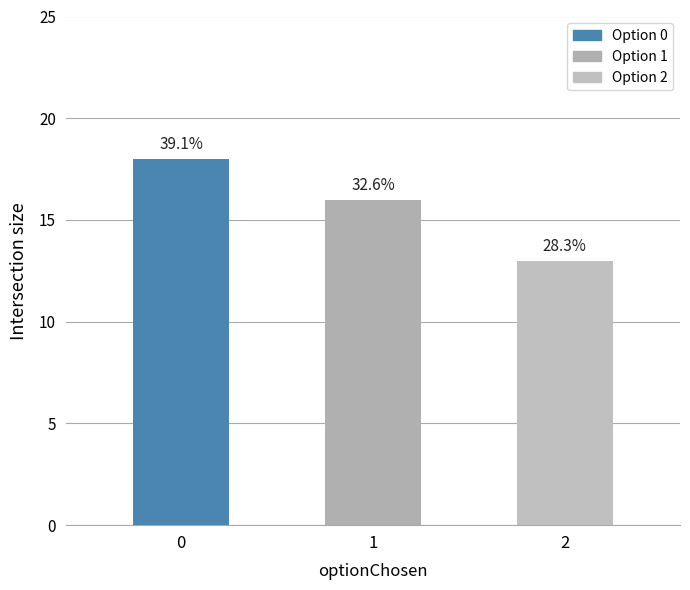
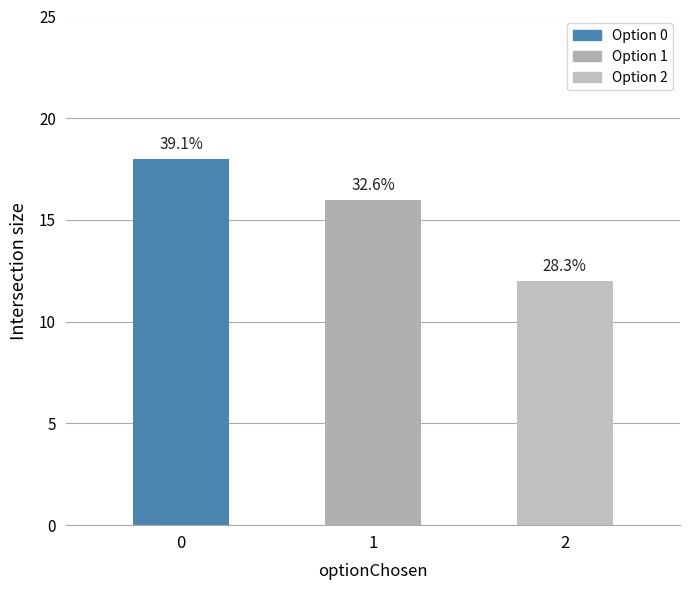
  {
-   "2": 13
+   "2": 12
  }
